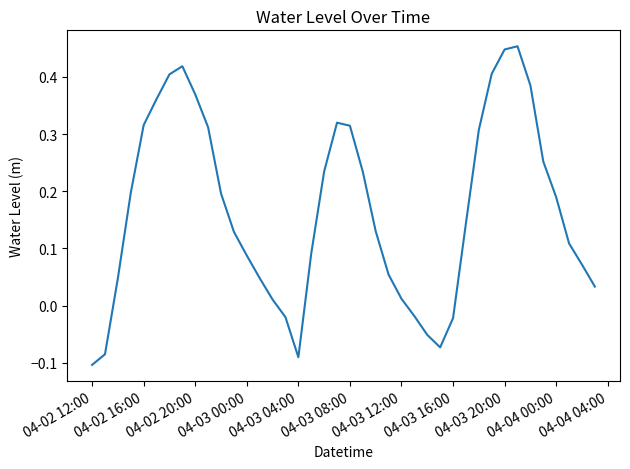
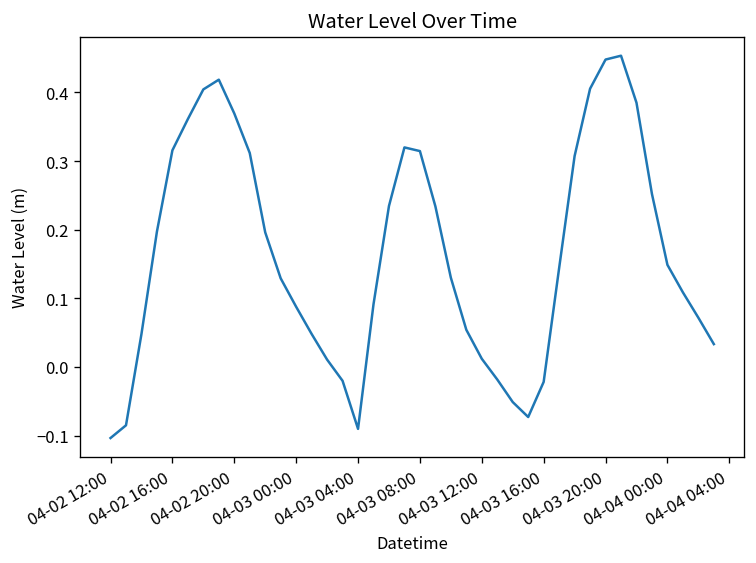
  {
    "04-02 12:00": -0.10,
    "04-02 16:00": 0.32,
    "04-02 20:00": 0.37,
    "04-03 00:00": 0.09,
    "04-03 04:00": -0.09,
    "04-03 08:00": 0.31,
    "04-03 12:00": 0.01,
    "04-03 16:00": -0.02,
    "04-03 20:00": 0.45,
-   "04-04 00:00": 0.19
+   "04-04 00:00": 0.15
  }
